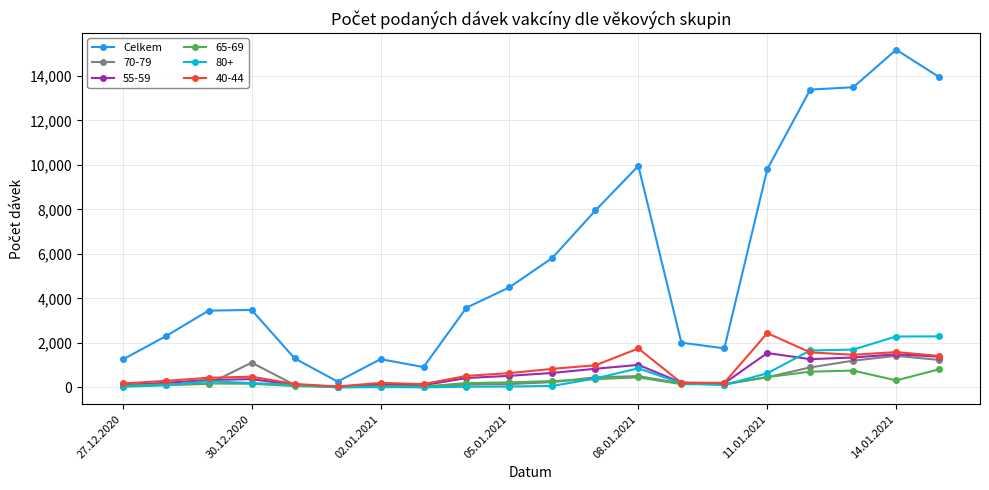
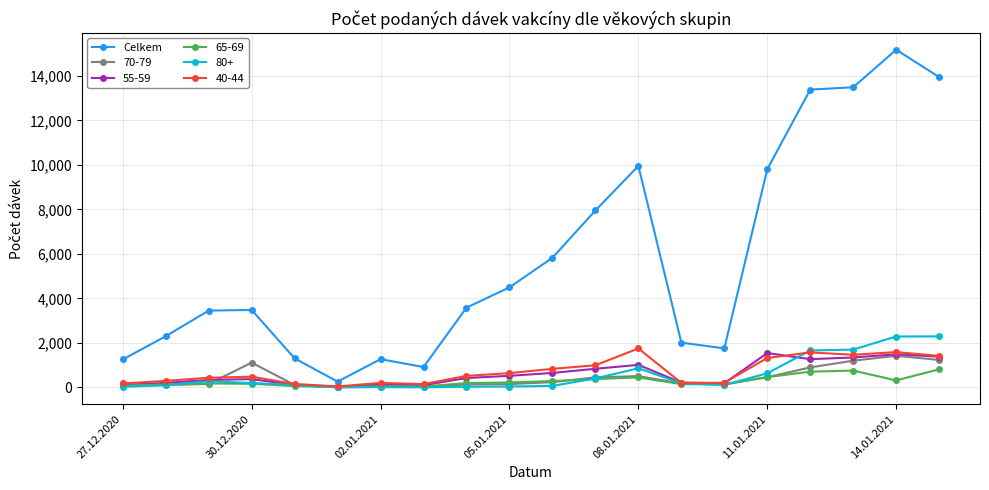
  {
    "70-79": {
      "30.12.2020": "1,100"
    },
    "55-59": {
      "05.01.2021": "500",
      "08.01.2021": "1,000",
      "11.01.2021": "1,500"
    },
    "65-69": {
      "14.01.2021": "300"
    },
    "40-44": {
      "05.01.2021": "600",
      "08.01.2021": "1,800",
-     "11.01.2021": "2,400"
+     "11.01.2021": "1,300"
    }
  }
